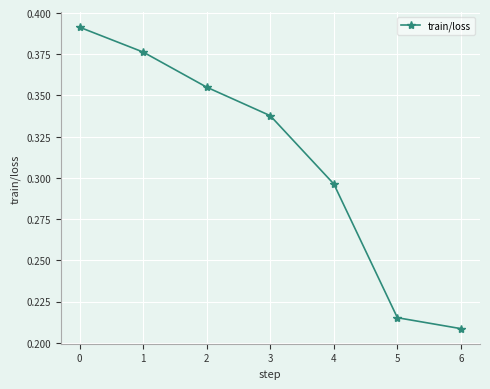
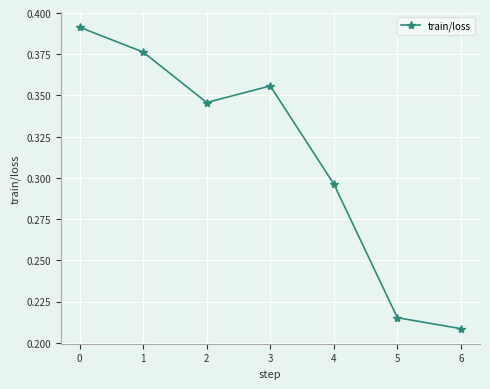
  {
    "0": 0.391,
    "1": 0.376,
-   "2": 0.355,
-   "3": 0.338,
+   "2": 0.346,
+   "3": 0.356,
    "4": 0.296,
    "5": 0.215,
    "6": 0.209
  }
